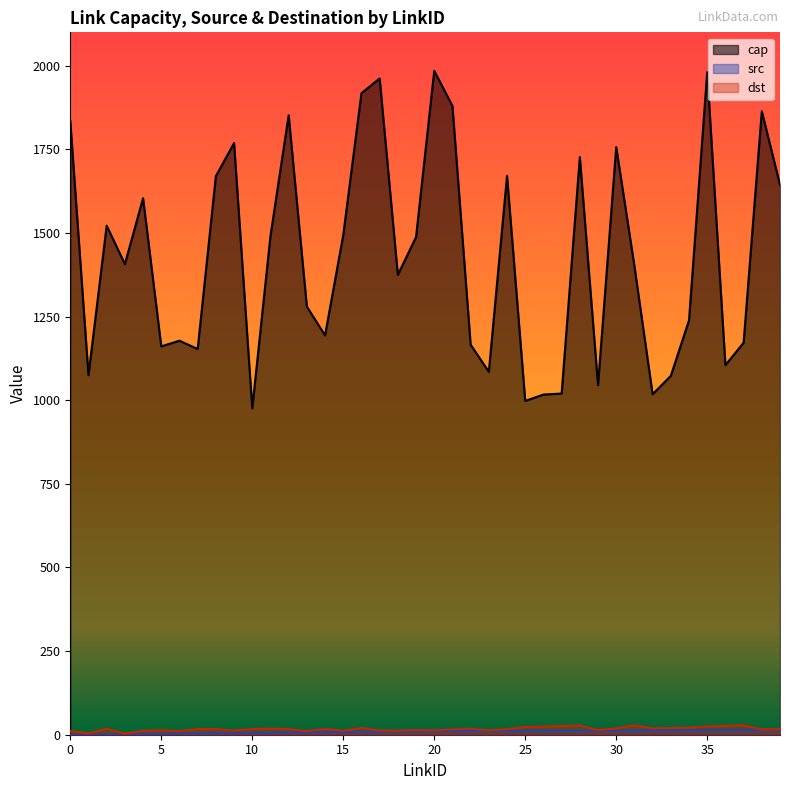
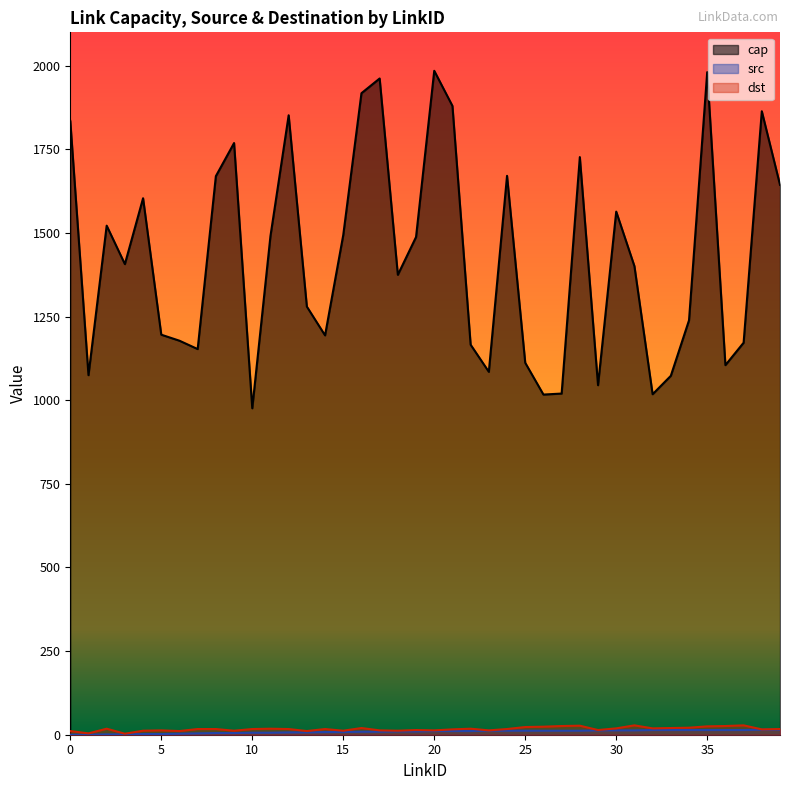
  {
    "cap": {
      "0": 1840,
-     "5": 1160,
+     "5": 1200,
      "10": 980,
      "15": 1490,
      "20": 1990,
-     "25": 1000,
-     "30": 1760,
+     "25": 1110,
+     "30": 1560,
      "35": 1980
    },
    "src": {
      "0": 0,
      "5": 0,
      "10": 10,
      "25": 10,
      "35": 10
    },
    "dst": {
      "0": 10,
      "5": 10,
      "10": 20,
      "25": 20,
      "35": 30
    }
  }
